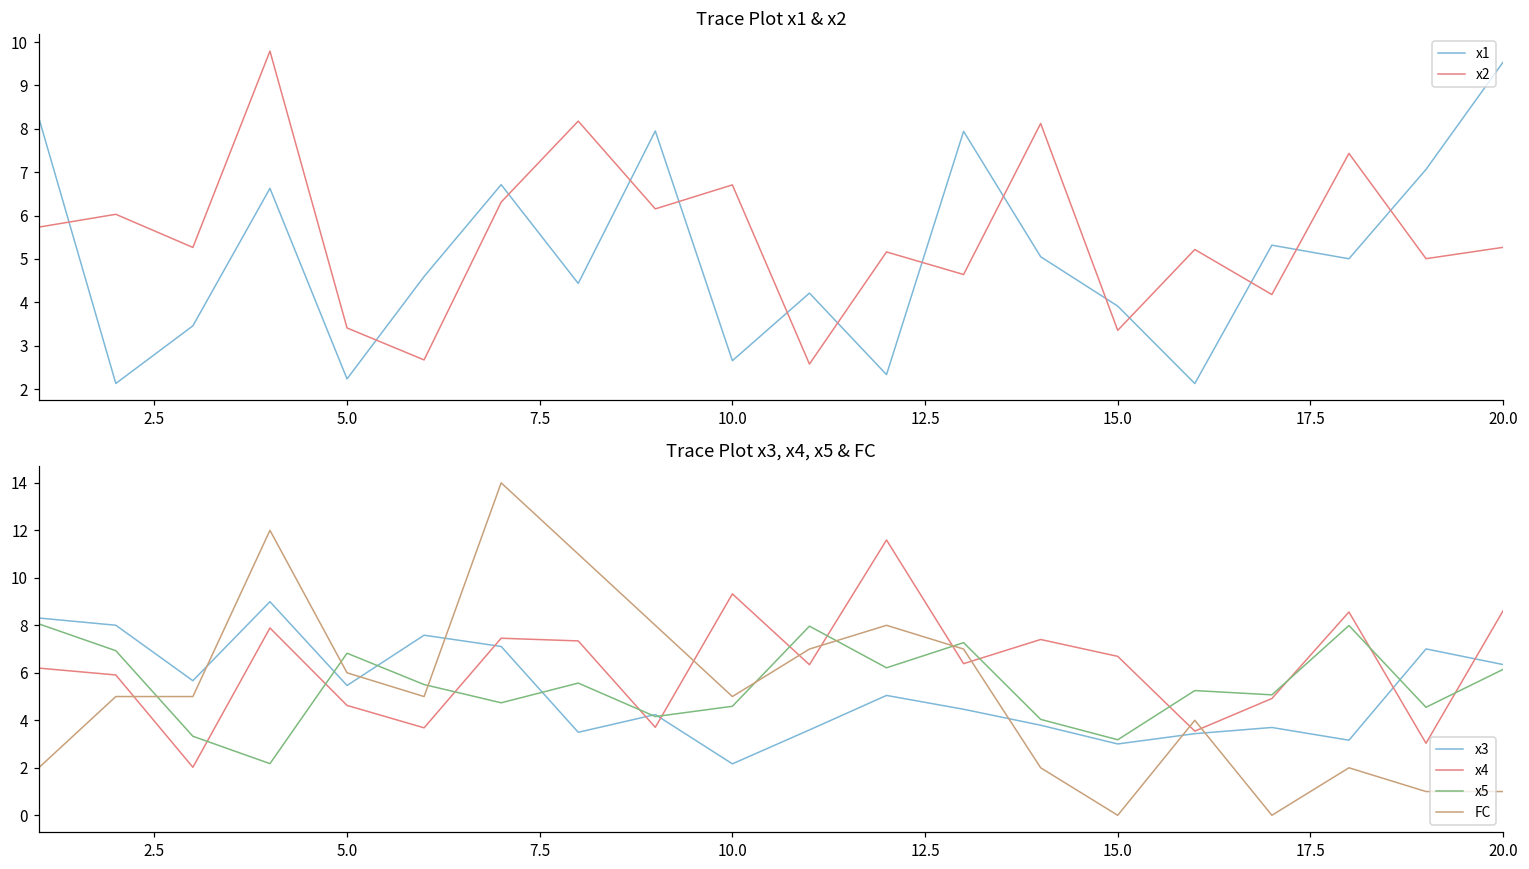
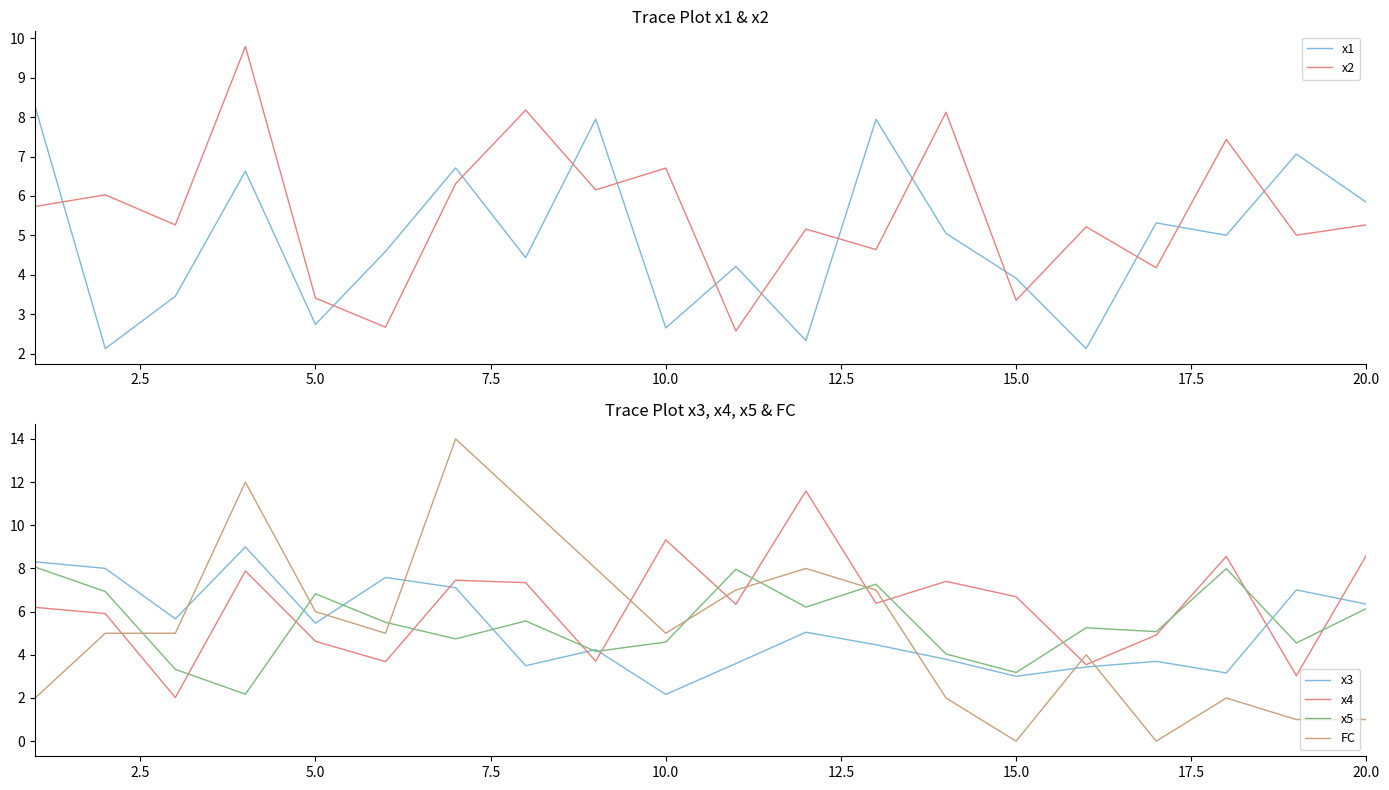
  {
    "Trace Plot x1 & x2": {
      "x1": {
-       "5.0": 2.2,
+       "5.0": 2.7,
        "10.0": 2.7,
        "15.0": 3.9,
-       "20.0": 9.5
+       "20.0": 5.8
      },
      "x2": {
        "5.0": 3.4,
        "10.0": 6.7,
        "15.0": 3.4,
        "20.0": 5.3
      }
    },
    "Trace Plot x3, x4, x5 & FC": {
      "x3": {
        "5.0": 5.5,
        "10.0": 2.2,
        "15.0": 3.0,
        "20.0": 6.3
      },
      "x5": {
        "5.0": 6.8,
        "10.0": 4.6,
        "15.0": 3.2,
        "20.0": 6.1
      }
    }
  }
